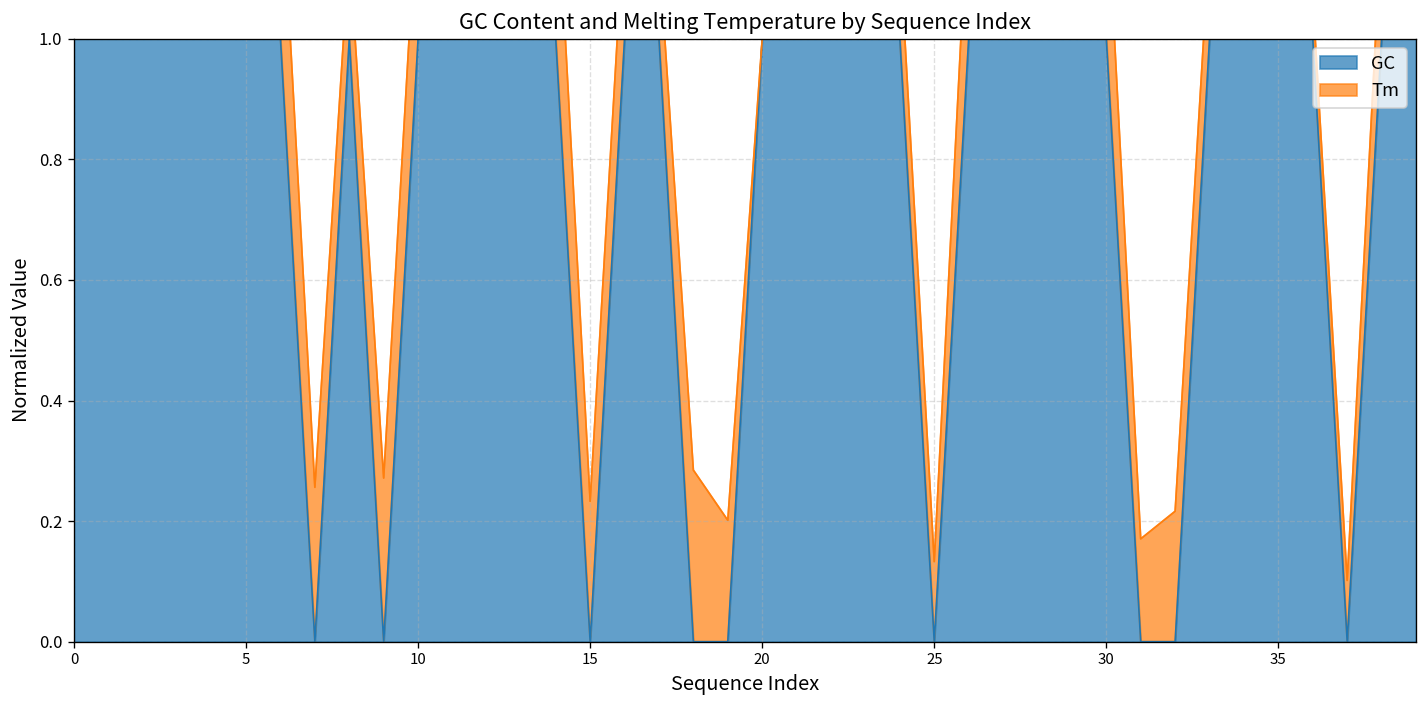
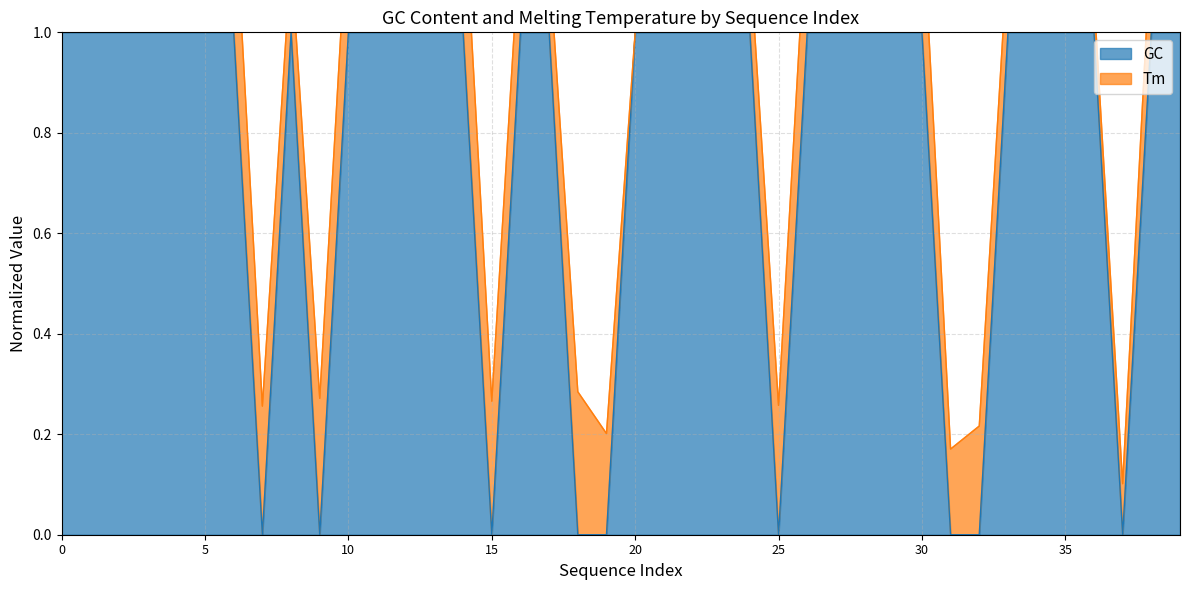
  {
    "GC": {
      "0": 1.00,
      "5": 1.00,
      "10": 1.00,
      "15": 0.00,
      "25": 0.00,
      "30": 1.00,
      "35": 1.00
    },
    "Tm": {
-     "15": 0.23,
-     "25": 0.13
+     "15": 0.27,
+     "25": 0.26
    }
  }
